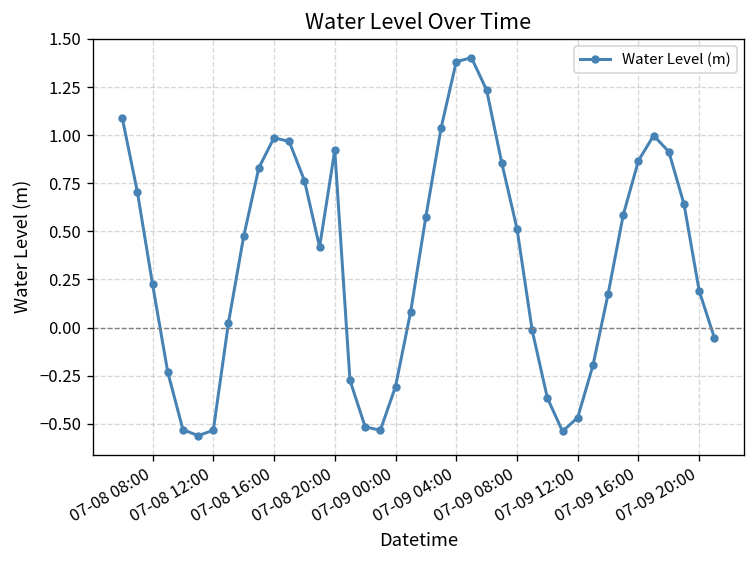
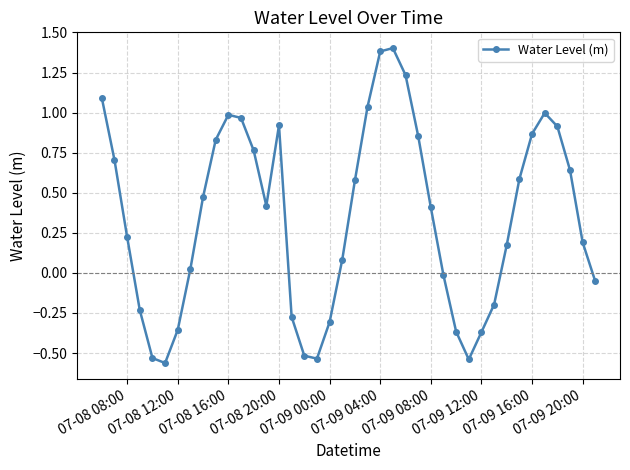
  {
    "07-08 08:00": 0.22,
-   "07-08 12:00": -0.53,
+   "07-08 12:00": -0.36,
    "07-08 16:00": 0.99,
    "07-08 20:00": 0.92,
    "07-09 00:00": -0.31,
    "07-09 04:00": 1.38,
-   "07-09 08:00": 0.51,
-   "07-09 12:00": -0.47,
+   "07-09 08:00": 0.41,
+   "07-09 12:00": -0.37,
    "07-09 16:00": 0.87,
    "07-09 20:00": 0.19
  }
